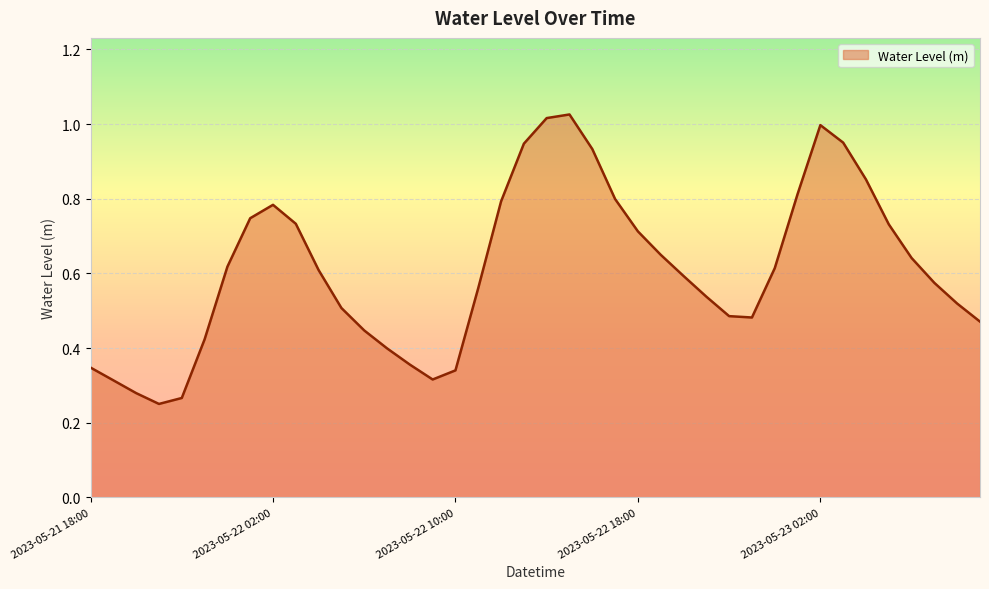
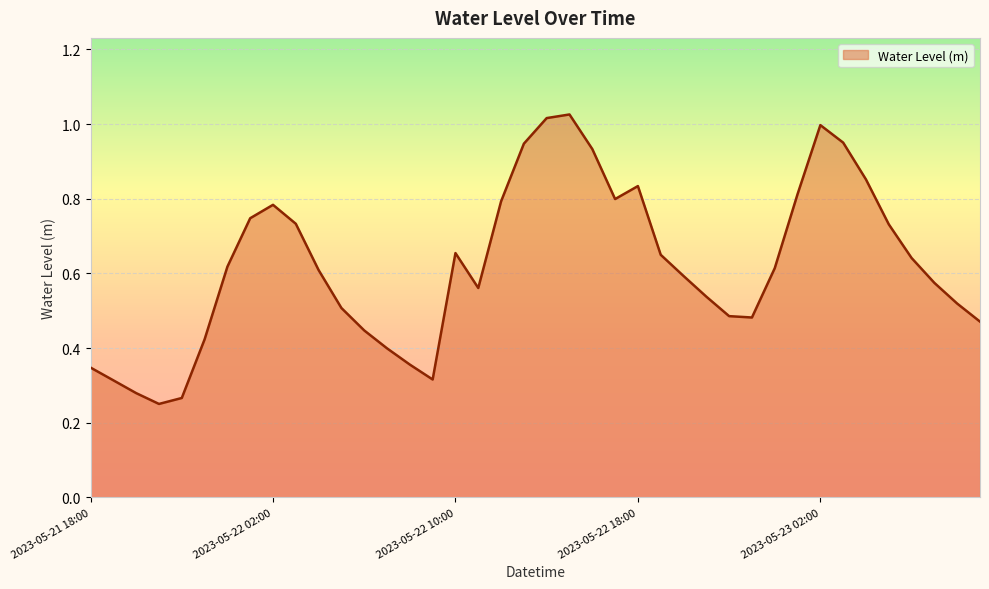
  {
    "2023-05-21 18:00": 0.35,
    "2023-05-22 02:00": 0.78,
-   "2023-05-22 10:00": 0.34,
-   "2023-05-22 18:00": 0.71,
+   "2023-05-22 10:00": 0.65,
+   "2023-05-22 18:00": 0.83,
    "2023-05-23 02:00": 1.00
  }
